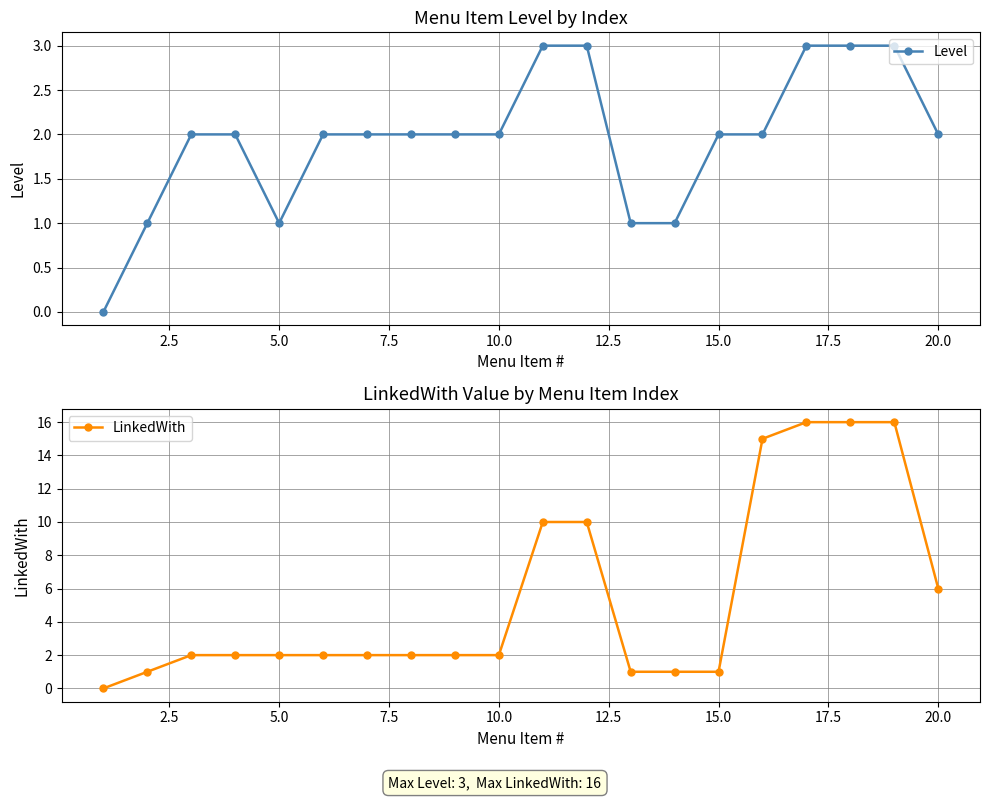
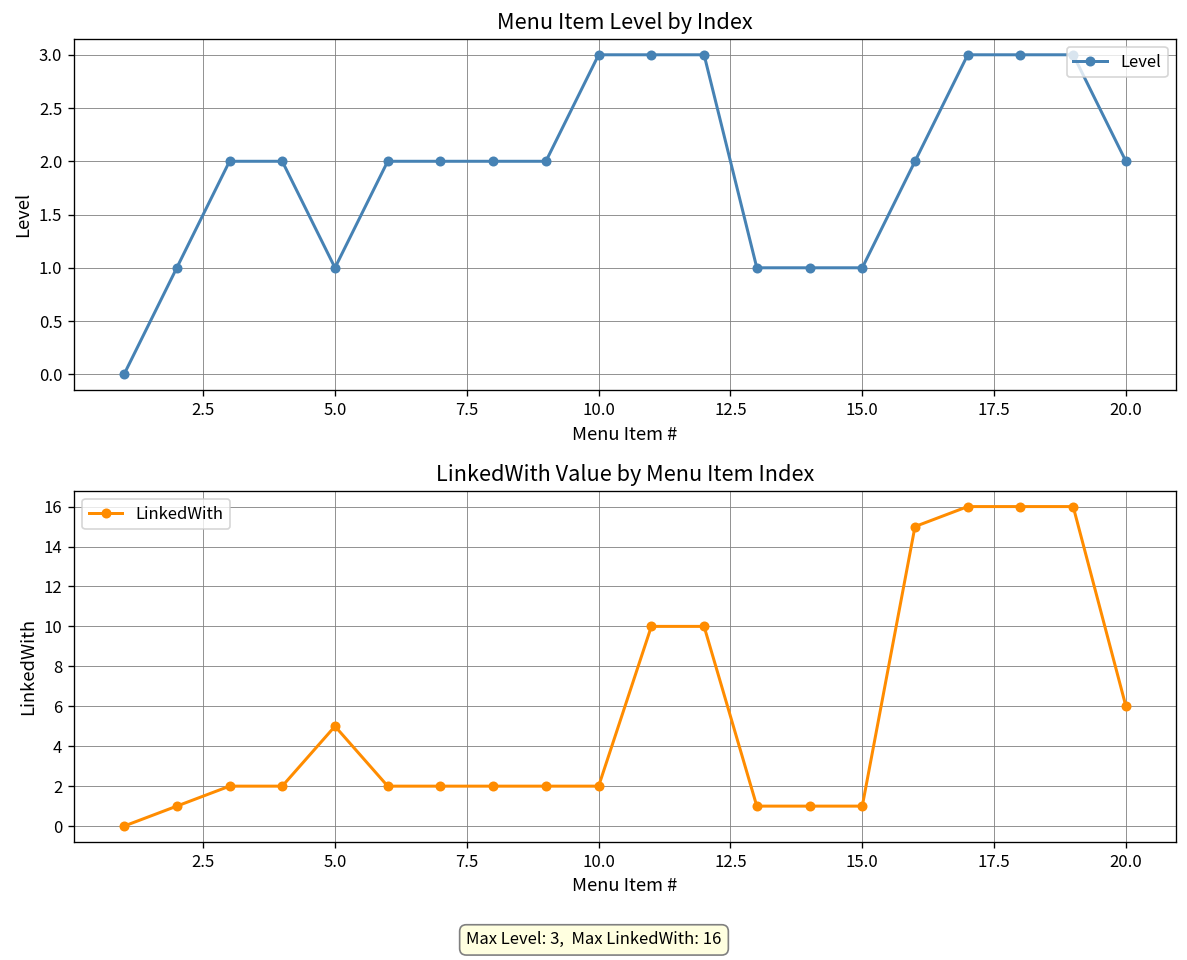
  {
    "Menu Item Level by Index": {
      "5.0": 1,
-     "10.0": 2,
-     "15.0": 2,
+     "10.0": 3,
+     "15.0": 1,
      "20.0": 2
    },
    "LinkedWith Value by Menu Item Index": {
-     "5.0": 2,
+     "5.0": 5,
      "10.0": 2,
      "15.0": 1,
      "20.0": 6
    }
  }
